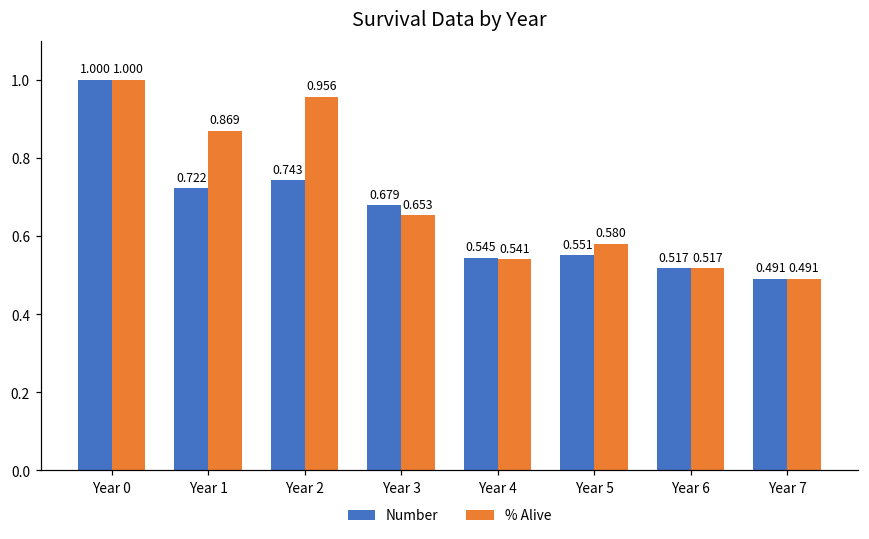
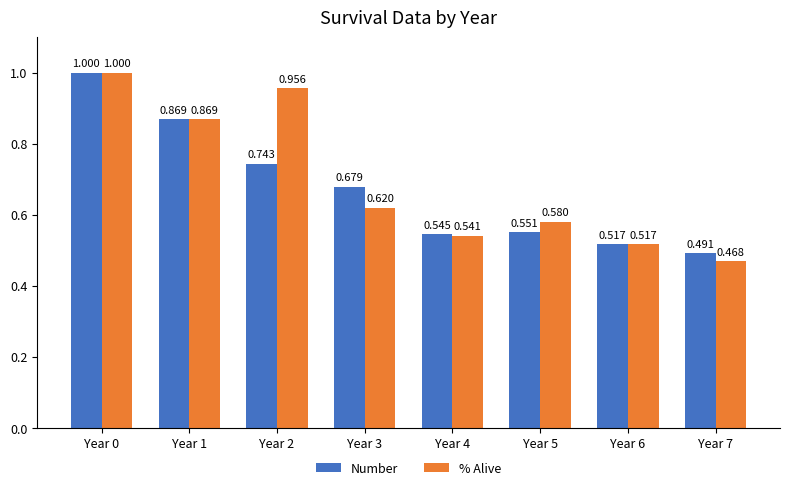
  {
    "Number": {
      "Year 0": 1.000,
-     "Year 1": 0.722,
+     "Year 1": 0.869,
      "Year 2": 0.743,
      "Year 3": 0.679,
      "Year 4": 0.545,
      "Year 5": 0.551,
      "Year 6": 0.517,
      "Year 7": 0.491
    },
    "% Alive": {
      "Year 0": 1.000,
      "Year 1": 0.869,
      "Year 2": 0.956,
-     "Year 3": 0.653,
+     "Year 3": 0.620,
      "Year 4": 0.541,
      "Year 5": 0.580,
      "Year 6": 0.517,
-     "Year 7": 0.491
+     "Year 7": 0.468
    }
  }
